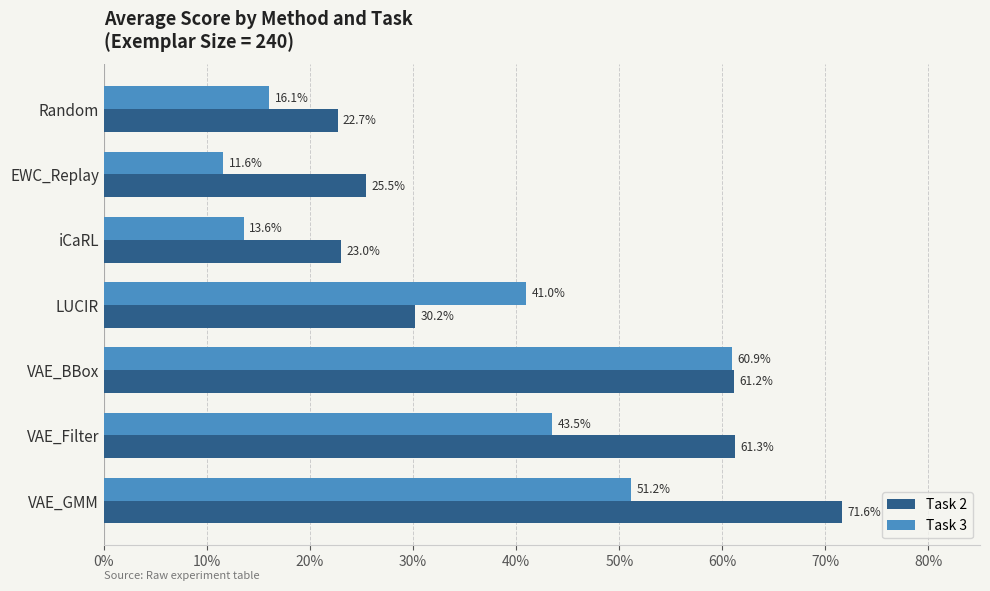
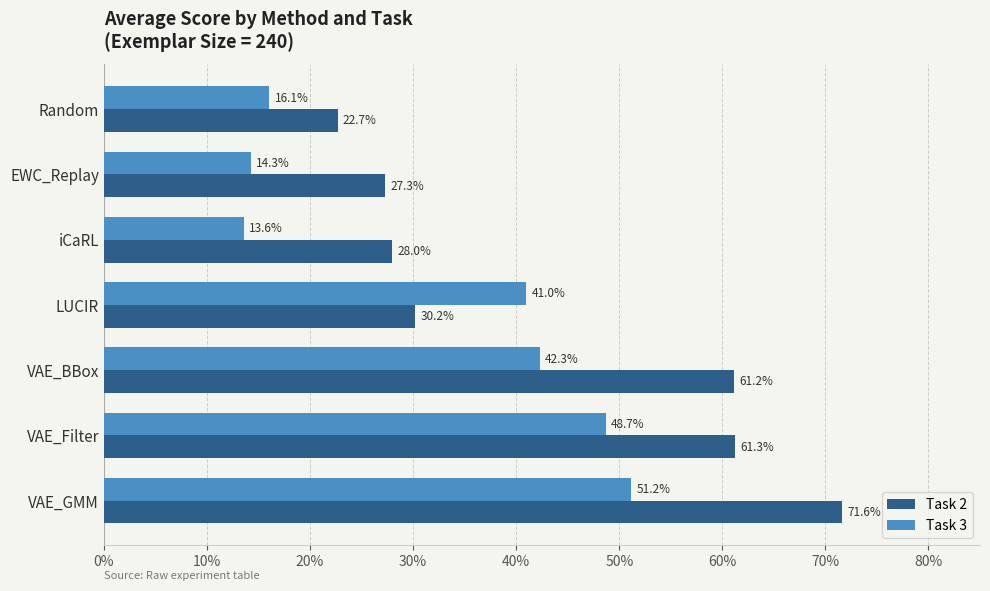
  {
    "Task 2": {
      "Random": "22.7%",
-     "EWC_Replay": "25.5%",
-     "iCaRL": "23.0%",
+     "EWC_Replay": "27.3%",
+     "iCaRL": "28.0%",
      "LUCIR": "30.2%",
      "VAE_BBox": "61.2%",
      "VAE_Filter": "61.3%",
      "VAE_GMM": "71.6%"
    },
    "Task 3": {
      "Random": "16.1%",
-     "EWC_Replay": "11.6%",
+     "EWC_Replay": "14.3%",
      "iCaRL": "13.6%",
      "LUCIR": "41.0%",
-     "VAE_BBox": "60.9%",
-     "VAE_Filter": "43.5%",
+     "VAE_BBox": "42.3%",
+     "VAE_Filter": "48.7%",
      "VAE_GMM": "51.2%"
    }
  }
